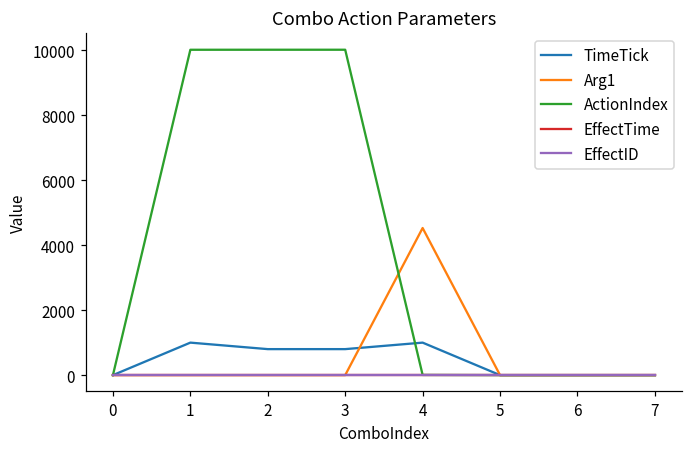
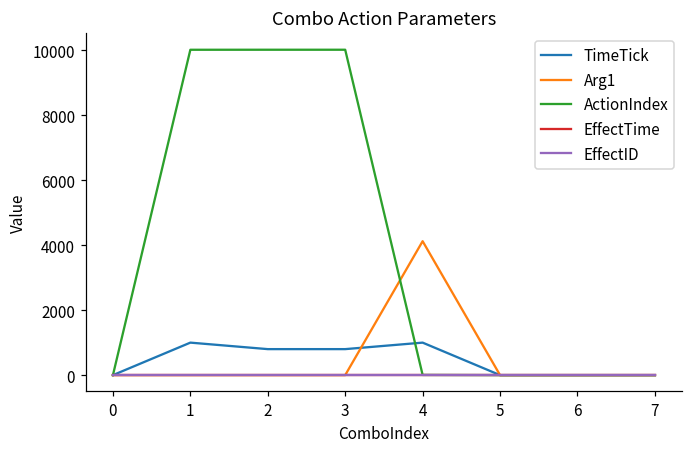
  {
    "TimeTick": {
      "1": 1000,
      "2": 800,
      "3": 800,
      "4": 1000
    },
    "Arg1": {
-     "4": 4500
+     "4": 4100
    },
    "ActionIndex": {
      "1": 10000,
      "2": 10000,
      "3": 10000
    }
  }
